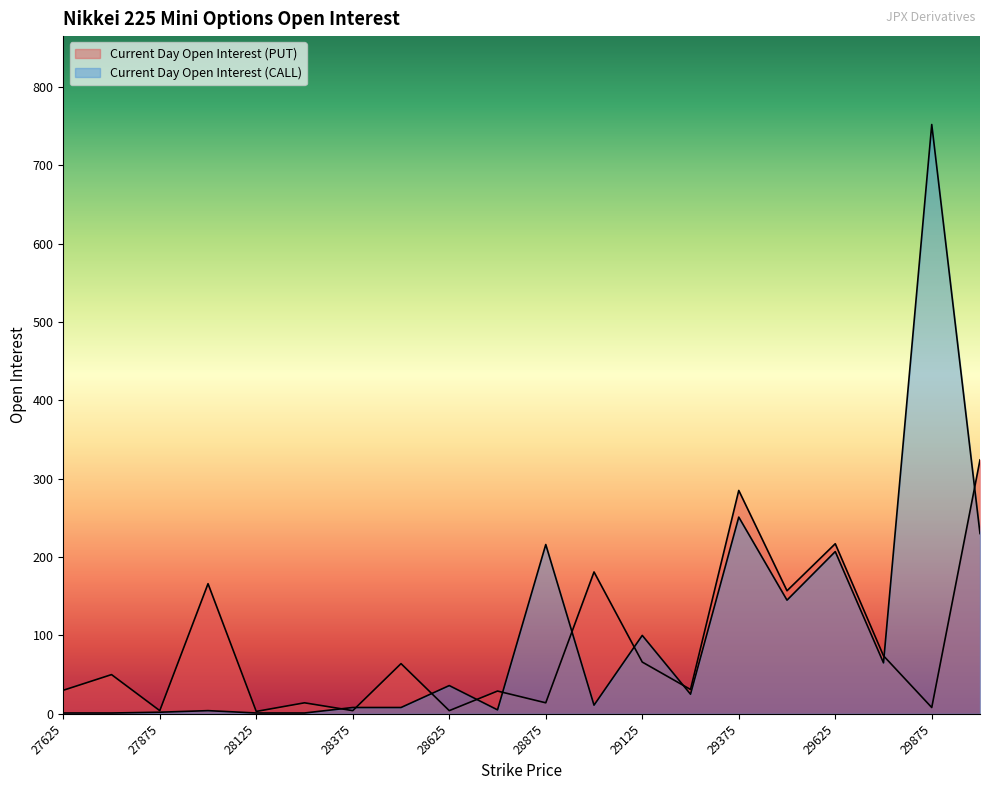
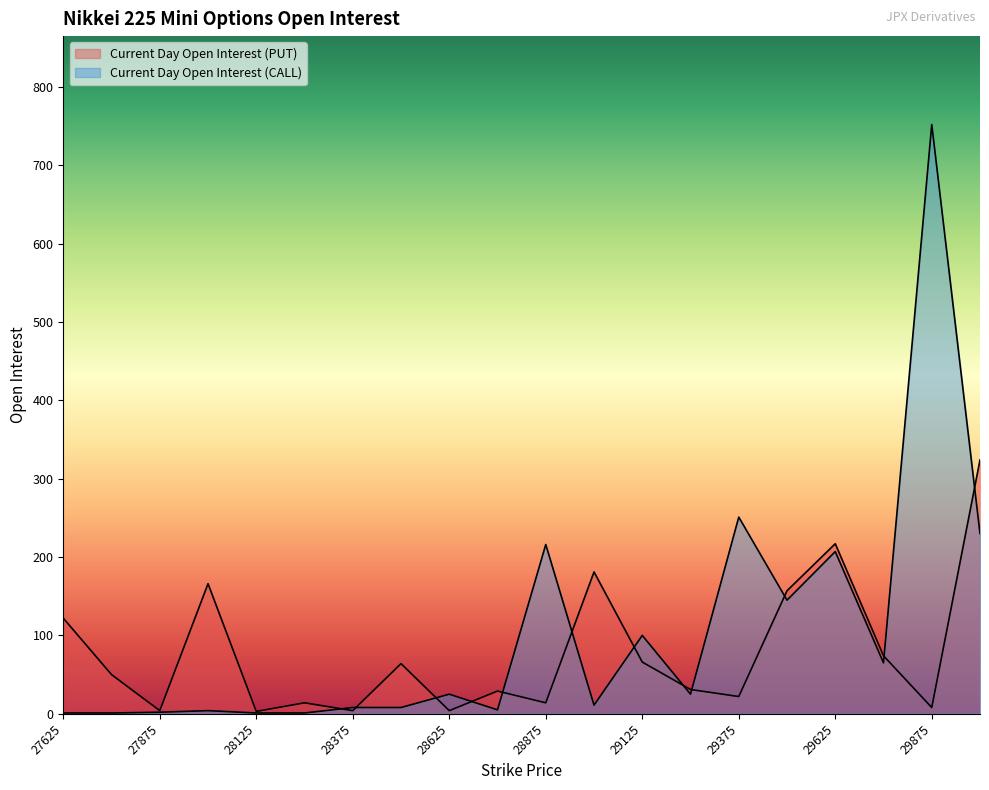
  {
    "Current Day Open Interest (PUT)": {
-     "27625": 30,
+     "27625": 120,
      "28375": 0,
      "28625": 0,
      "28875": 10,
      "29125": 70,
-     "29375": 290,
+     "29375": 20,
      "29625": 220,
      "29875": 10
    },
    "Current Day Open Interest (CALL)": {
      "27625": 0,
      "28375": 10,
-     "28625": 40,
+     "28625": 30,
      "28875": 220,
      "29125": 100,
      "29375": 250,
      "29625": 210,
      "29875": 750
    }
  }
